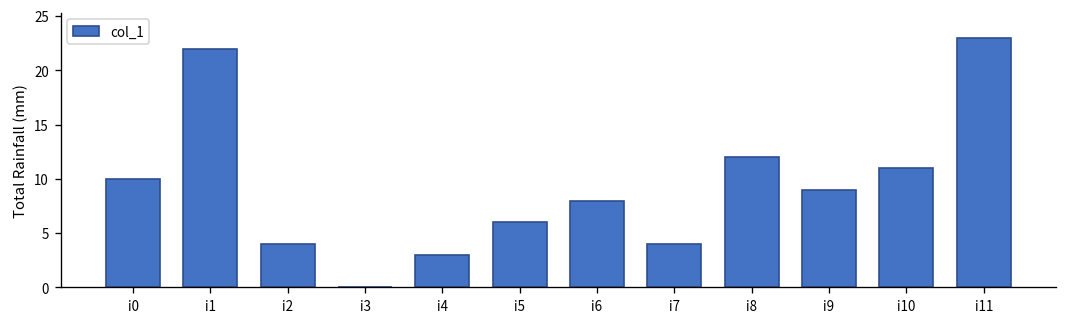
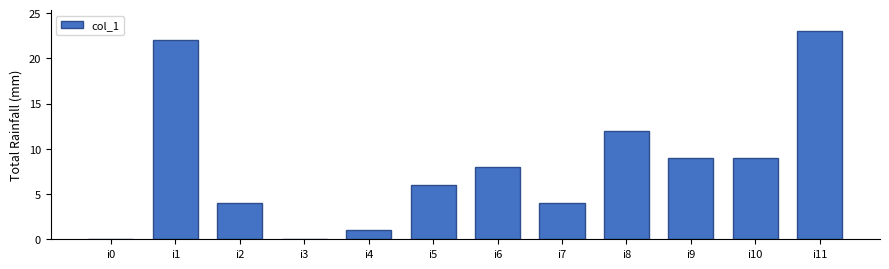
  {
-   "i0": 10,
+   "i0": 0,
    "i1": 22,
    "i2": 4,
    "i3": 0,
-   "i4": 3,
+   "i4": 1,
    "i5": 6,
    "i6": 8,
    "i7": 4,
    "i8": 12,
    "i9": 9,
-   "i10": 11,
+   "i10": 9,
    "i11": 23
  }
